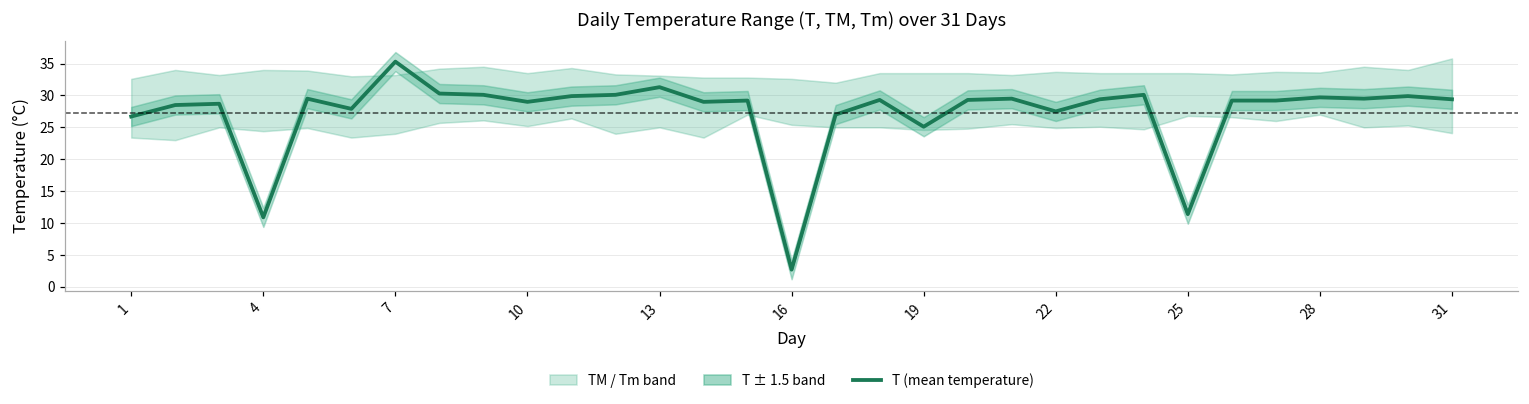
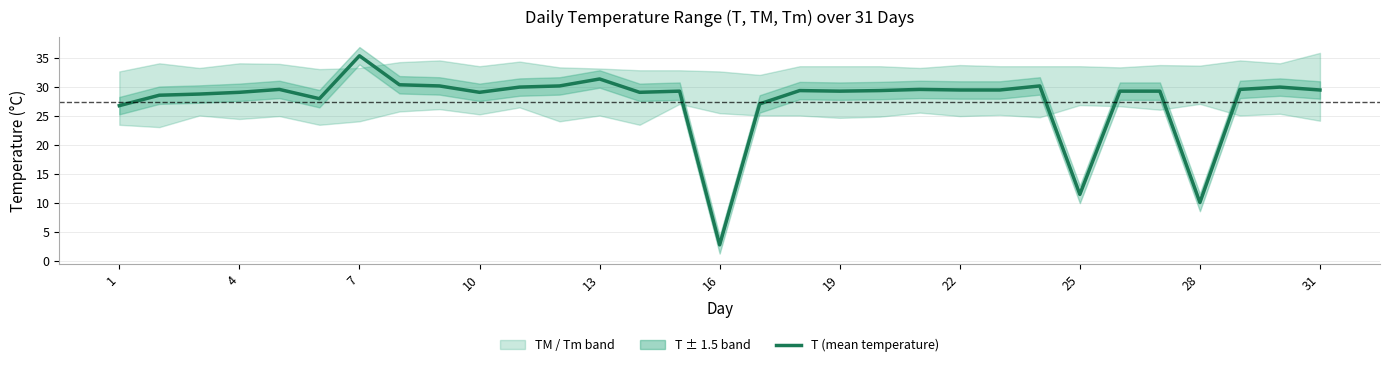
  {
    "T (mean temperature)": {
      "1": 27,
-     "4": 11,
+     "4": 29,
      "7": 35,
      "10": 29,
      "13": 31,
      "16": 3,
-     "19": 25,
-     "22": 28,
+     "19": 29,
+     "22": 29,
      "25": 11,
-     "28": 30,
+     "28": 10,
      "31": 29
    }
  }
